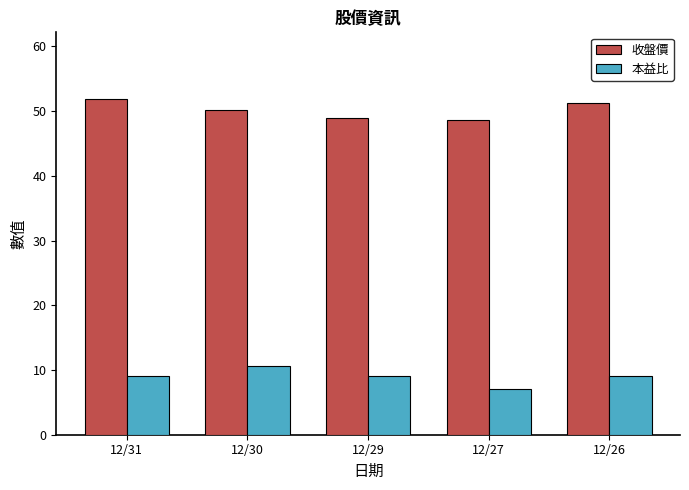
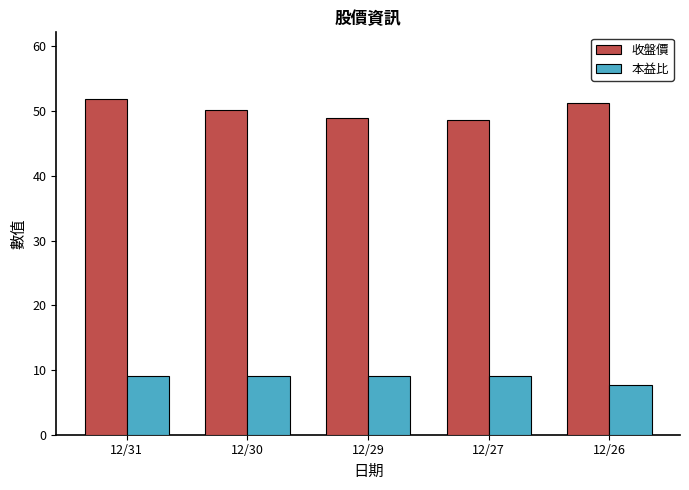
  {
    "收盤價": {
      "12/31": 52,
      "12/30": 50,
      "12/29": 49,
      "12/27": 49,
      "12/26": 51
    },
    "本益比": {
      "12/31": 9,
-     "12/30": 11,
+     "12/30": 9,
      "12/29": 9,
-     "12/27": 7,
-     "12/26": 9
+     "12/27": 9,
+     "12/26": 8
    }
  }
